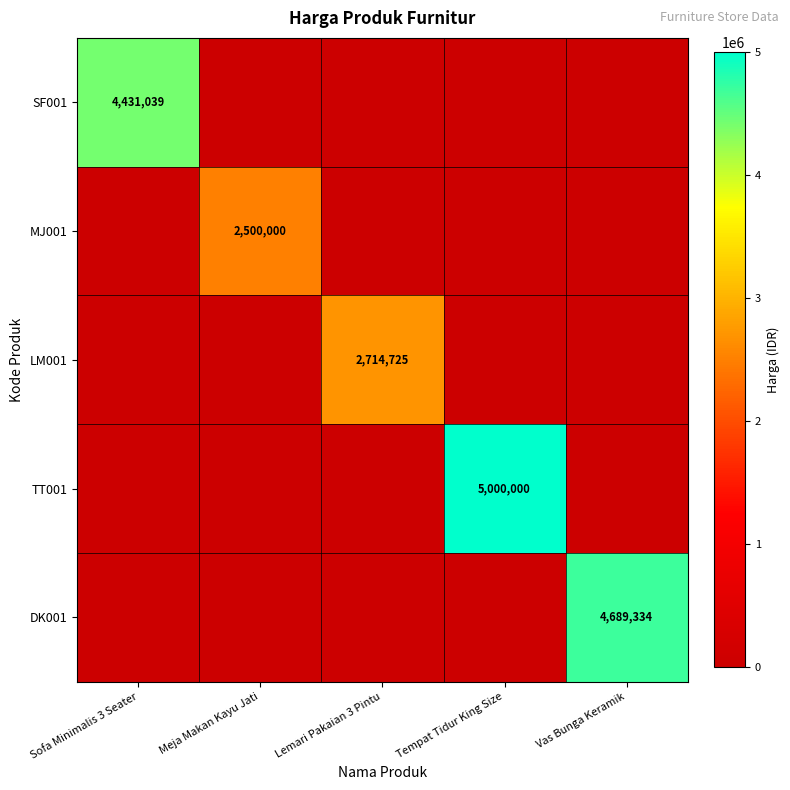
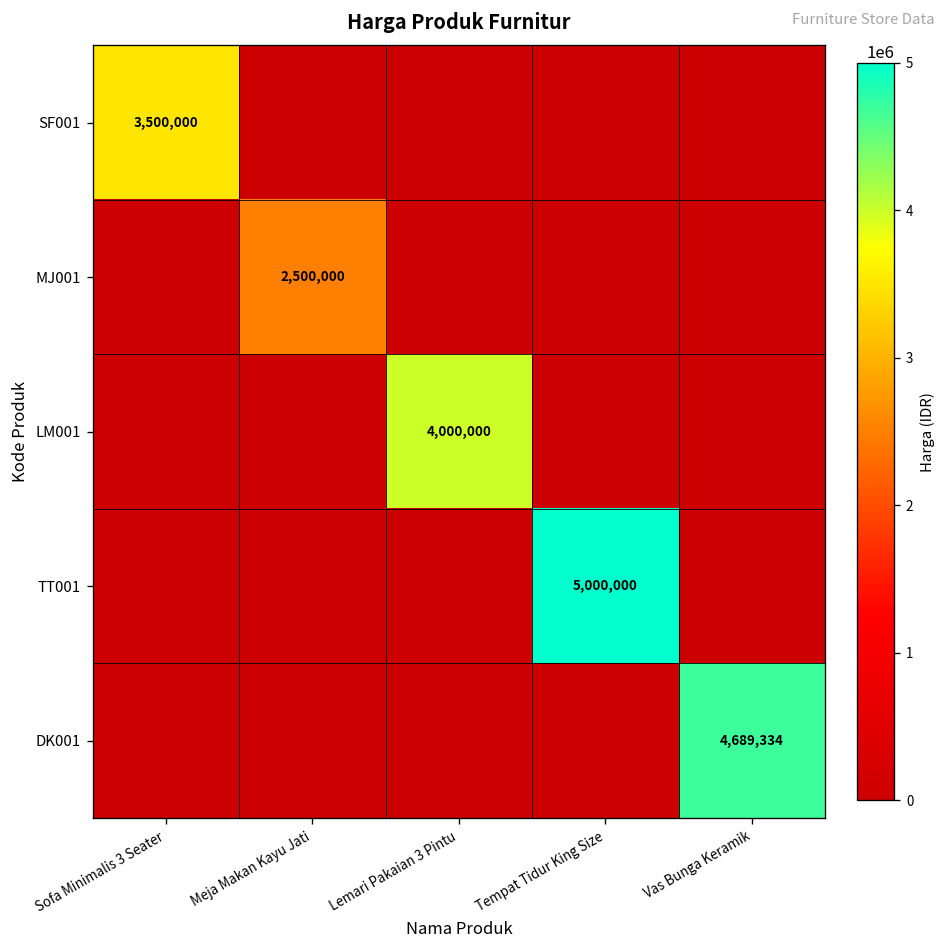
  {
    "SF001": {
-     "Sofa Minimalis 3 Seater": "4,431,039"
+     "Sofa Minimalis 3 Seater": "3,500,000"
    },
    "MJ001": {
      "Meja Makan Kayu Jati": "2,500,000"
    },
    "LM001": {
-     "Lemari Pakaian 3 Pintu": "2,714,725"
+     "Lemari Pakaian 3 Pintu": "4,000,000"
    },
    "TT001": {
      "Tempat Tidur King Size": "5,000,000"
    },
    "DK001": {
      "Vas Bunga Keramik": "4,689,334"
    }
  }
